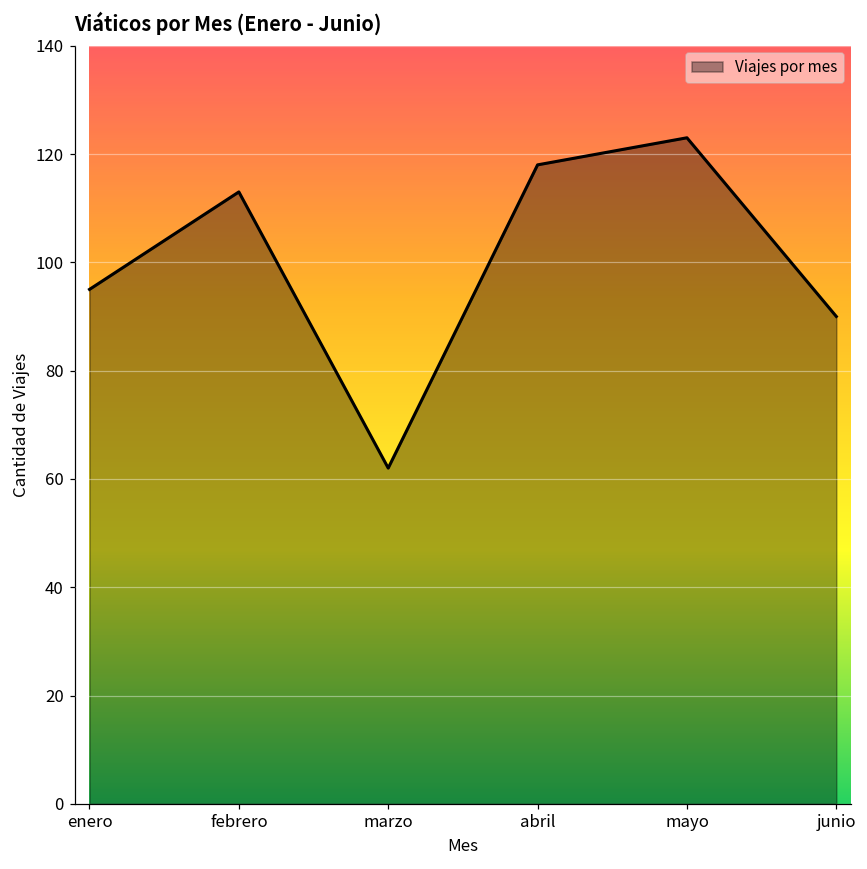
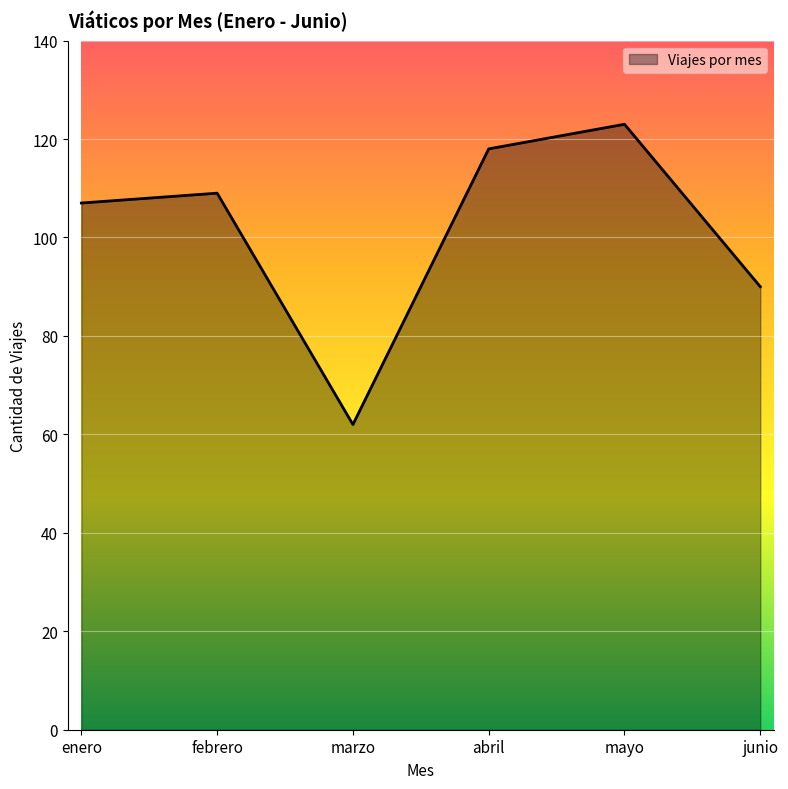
  {
-   "enero": 95,
-   "febrero": 113,
+   "enero": 107,
+   "febrero": 109,
    "marzo": 62,
    "abril": 118,
    "mayo": 123,
    "junio": 90
  }
